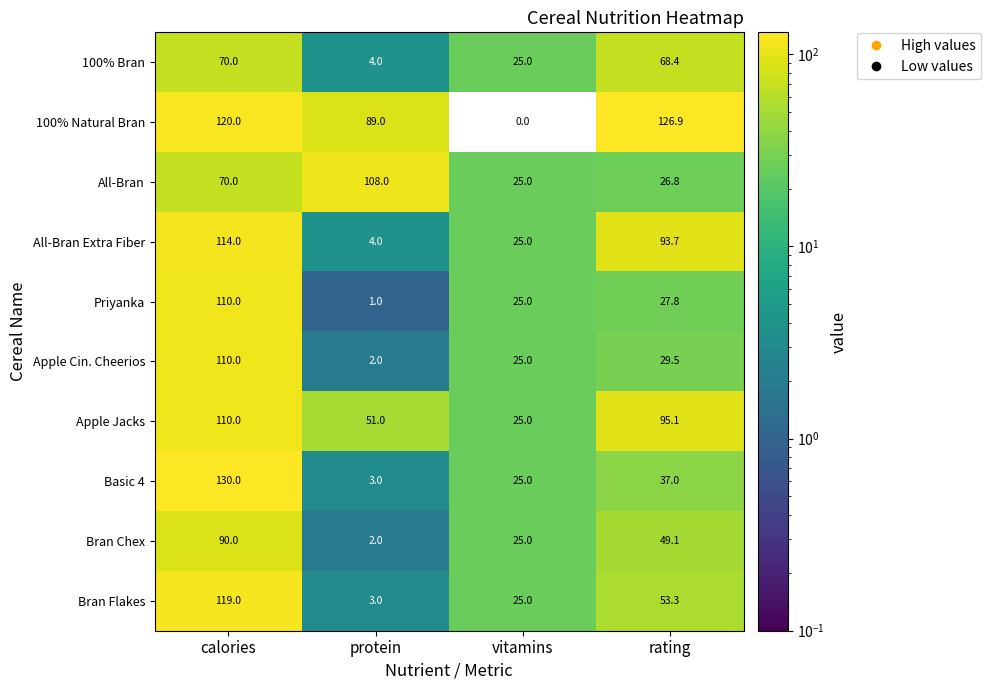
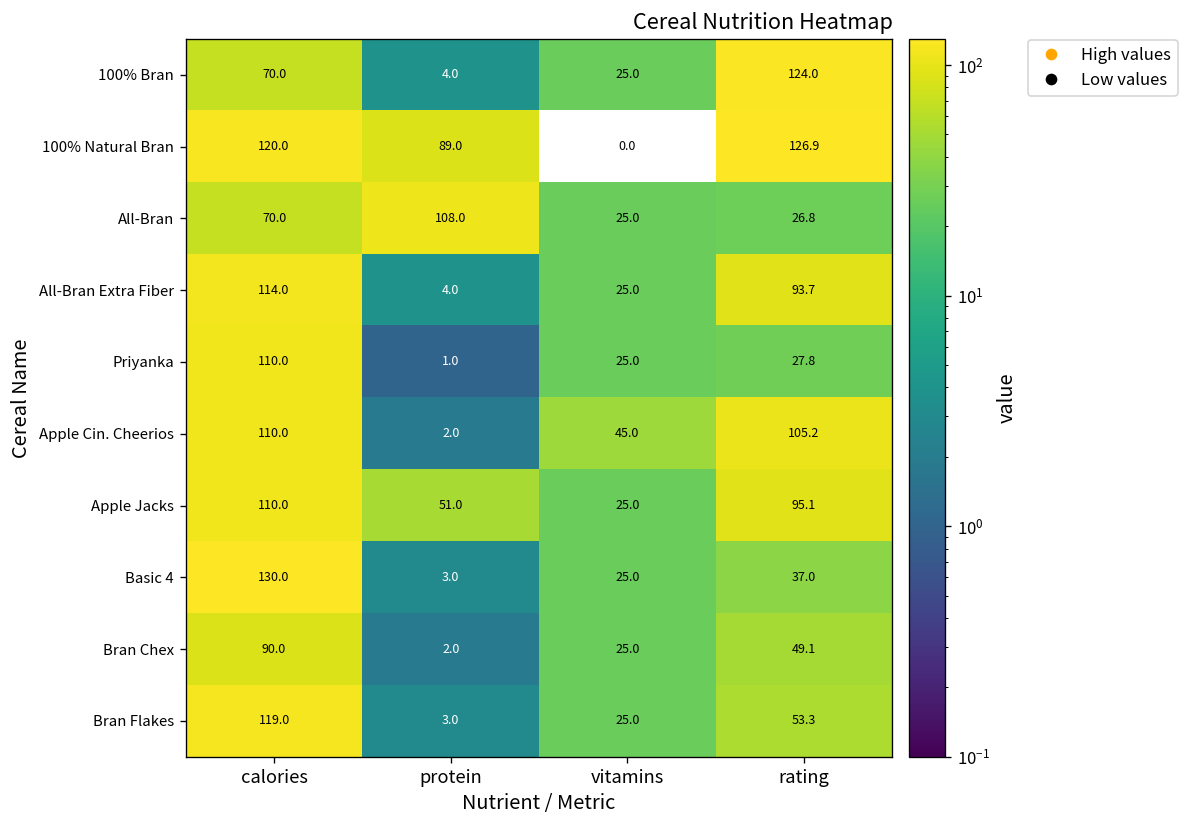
  {
    "100% Bran": {
      "calories": 70.0,
      "protein": 4.0,
      "vitamins": 25.0,
-     "rating": 68.4
+     "rating": 124.0
    },
    "100% Natural Bran": {
      "calories": 120.0,
      "protein": 89.0,
      "vitamins": 0.0,
      "rating": 126.9
    },
    "All-Bran": {
      "calories": 70.0,
      "protein": 108.0,
      "vitamins": 25.0,
      "rating": 26.8
    },
    "All-Bran Extra Fiber": {
      "calories": 114.0,
      "protein": 4.0,
      "vitamins": 25.0,
      "rating": 93.7
    },
    "Priyanka": {
      "calories": 110.0,
      "protein": 1.0,
      "vitamins": 25.0,
      "rating": 27.8
    },
    "Apple Cin. Cheerios": {
      "calories": 110.0,
      "protein": 2.0,
-     "vitamins": 25.0,
-     "rating": 29.5
+     "vitamins": 45.0,
+     "rating": 105.2
    },
    "Apple Jacks": {
      "calories": 110.0,
      "protein": 51.0,
      "vitamins": 25.0,
      "rating": 95.1
    },
    "Basic 4": {
      "calories": 130.0,
      "protein": 3.0,
      "vitamins": 25.0,
      "rating": 37.0
    },
    "Bran Chex": {
      "calories": 90.0,
      "protein": 2.0,
      "vitamins": 25.0,
      "rating": 49.1
    },
    "Bran Flakes": {
      "calories": 119.0,
      "protein": 3.0,
      "vitamins": 25.0,
      "rating": 53.3
    }
  }
